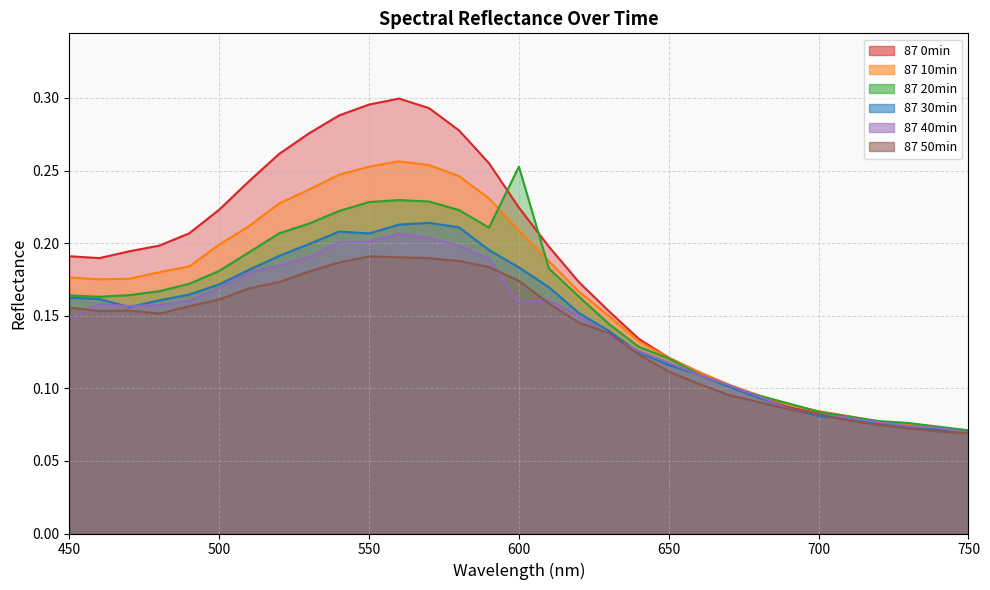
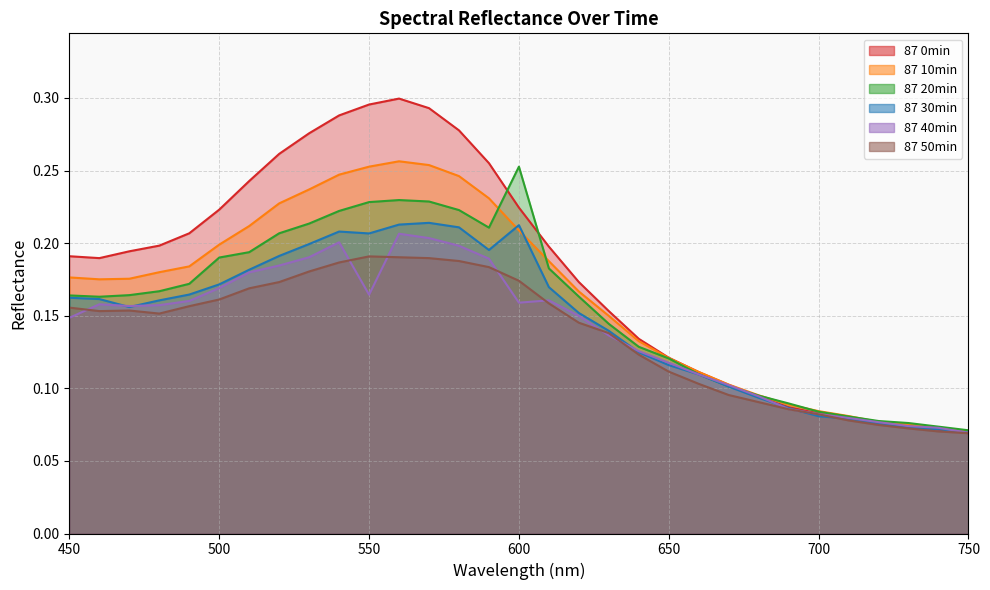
  {
    "87 20min": {
-     "500": 0.181,
+     "500": 0.190,
      "550": 0.228,
      "600": 0.253
    },
    "87 30min": {
      "500": 0.172,
      "550": 0.207,
-     "600": 0.183
+     "600": 0.212
    },
    "87 40min": {
      "450": 0.149,
      "500": 0.169,
-     "550": 0.201,
+     "550": 0.165,
      "600": 0.159
    }
  }
